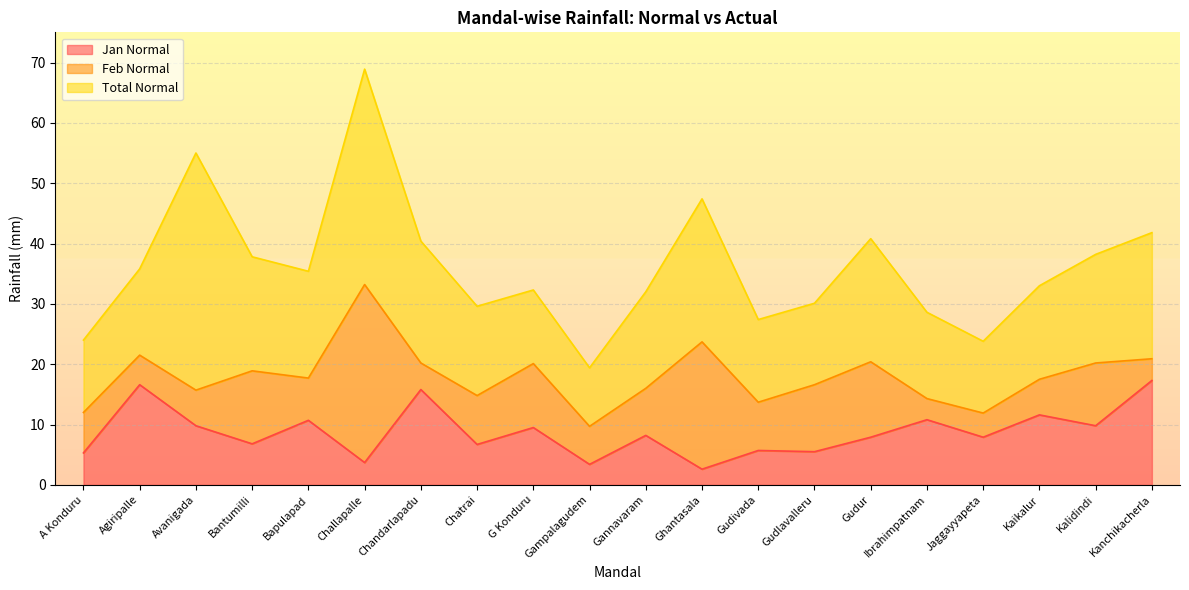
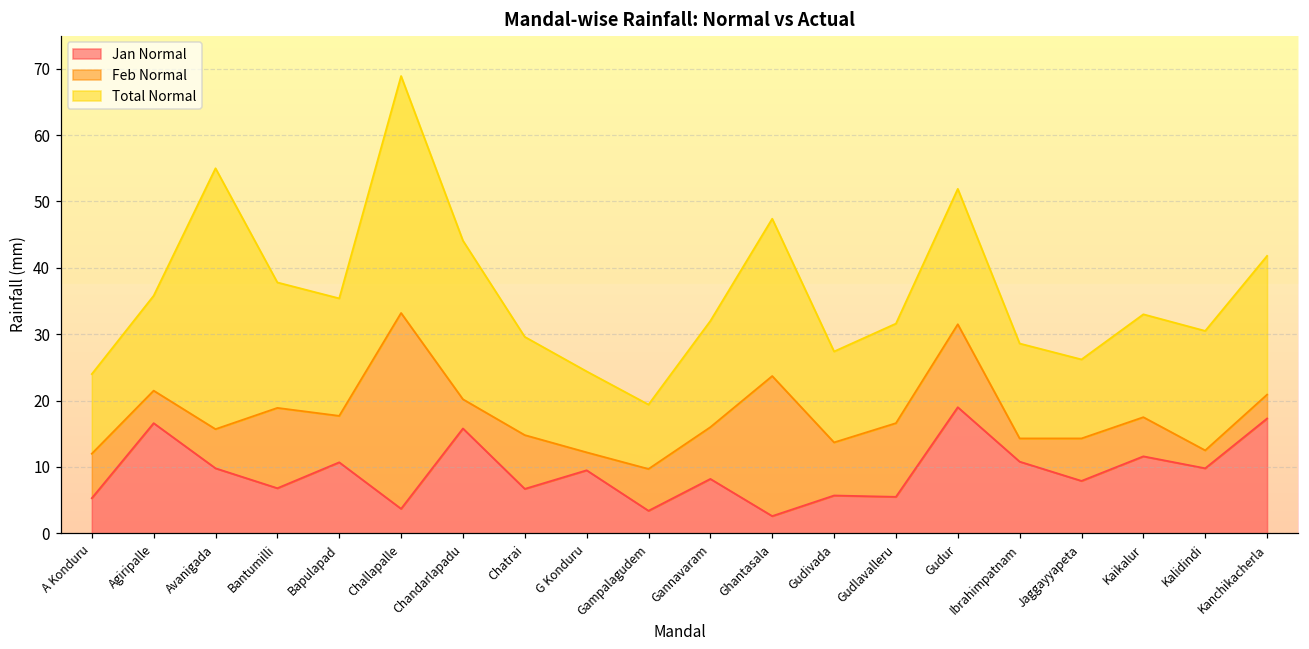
  {
    "Jan Normal": {
      "A Konduru": 5,
      "Agiripalle": 17,
      "Avanigada": 10,
      "Bantumilli": 7,
      "Bapulapad": 11,
      "Challapalle": 4,
      "Chandarlapadu": 16,
      "Chatrai": 7,
      "G Konduru": 10,
      "Gampalagudem": 3,
      "Gannavaram": 8,
      "Ghantasala": 3,
      "Gudivada": 6,
      "Gudlavalleru": 6,
-     "Gudur": 8,
+     "Gudur": 19,
      "Ibrahimpatnam": 11,
      "Jaggayyapeta": 8,
      "Kaikalur": 12,
      "Kalidindi": 10,
      "Kanchikacherla": 17
    },
    "Feb Normal": {
      "A Konduru": 7,
      "Agiripalle": 5,
      "Avanigada": 6,
      "Bantumilli": 12,
      "Bapulapad": 7,
      "Challapalle": 30,
      "Chandarlapadu": 4,
      "Chatrai": 8,
-     "G Konduru": 11,
+     "G Konduru": 3,
      "Gampalagudem": 6,
      "Gannavaram": 8,
      "Ghantasala": 21,
      "Gudivada": 8,
      "Gudlavalleru": 11,
      "Gudur": 12,
      "Ibrahimpatnam": 4,
-     "Jaggayyapeta": 4,
+     "Jaggayyapeta": 6,
      "Kaikalur": 6,
-     "Kalidindi": 10,
+     "Kalidindi": 3,
      "Kanchikacherla": 4
    },
    "Total Normal": {
      "A Konduru": 12,
      "Agiripalle": 14,
      "Avanigada": 39,
      "Bantumilli": 19,
      "Bapulapad": 18,
      "Challapalle": 36,
-     "Chandarlapadu": 20,
+     "Chandarlapadu": 24,
      "Chatrai": 15,
      "G Konduru": 12,
      "Gampalagudem": 10,
      "Gannavaram": 16,
      "Ghantasala": 24,
      "Gudivada": 14,
-     "Gudlavalleru": 14,
+     "Gudlavalleru": 15,
      "Gudur": 20,
      "Ibrahimpatnam": 14,
      "Jaggayyapeta": 12,
      "Kaikalur": 16,
      "Kalidindi": 18,
      "Kanchikacherla": 21
    }
  }
